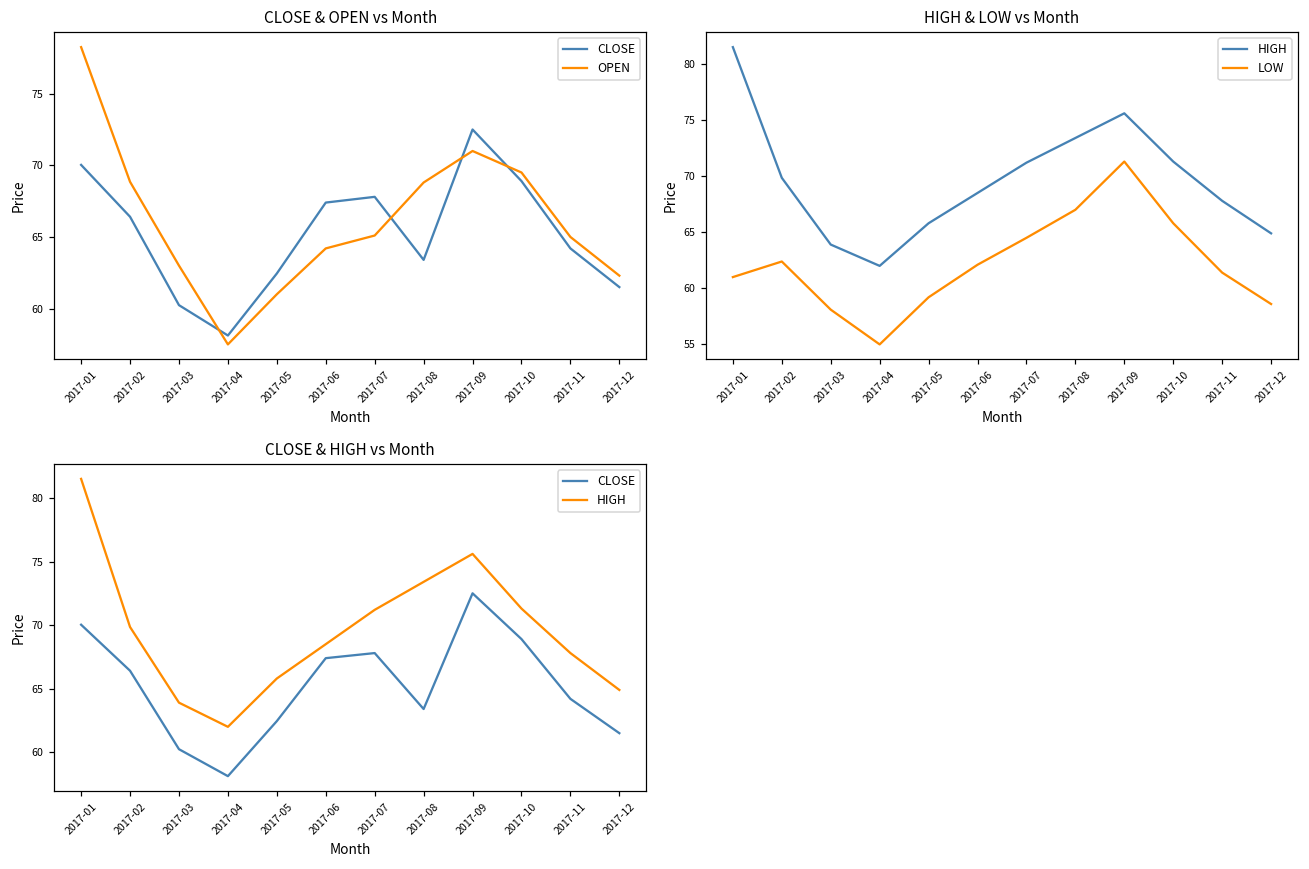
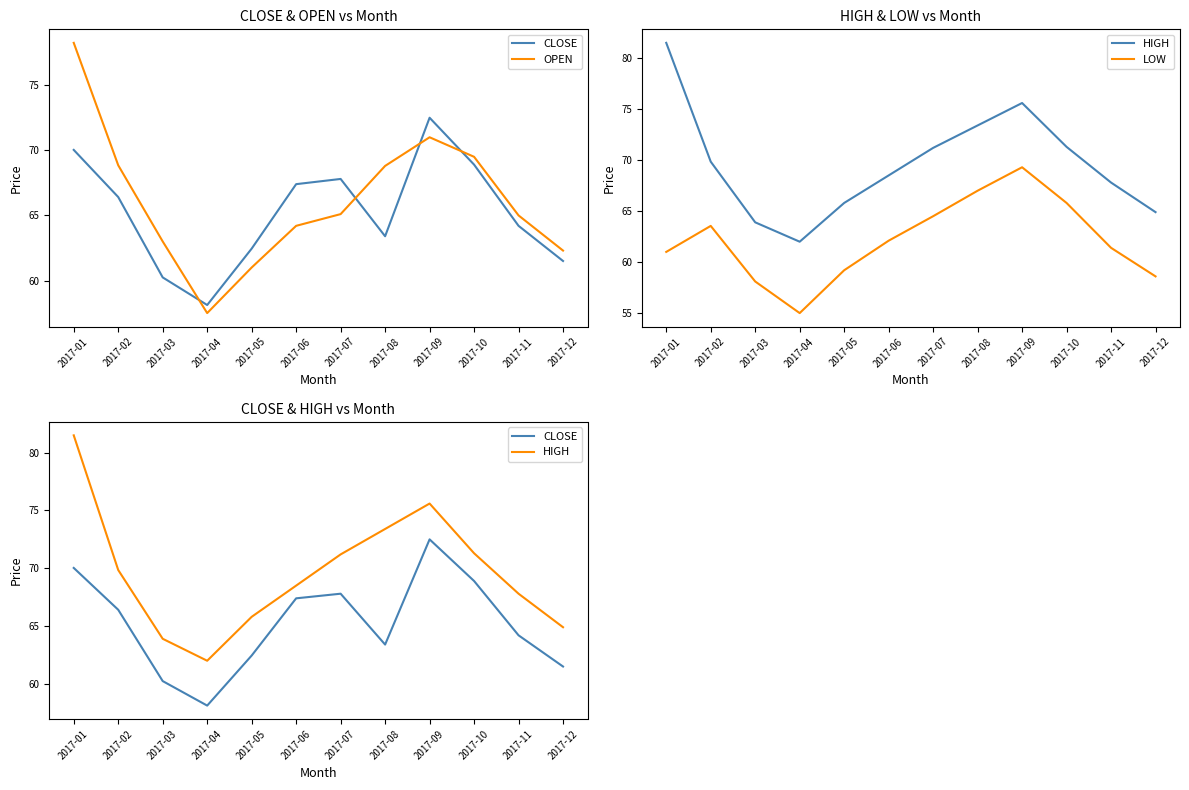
  {
    "CLOSE & OPEN vs Month": {
      "CLOSE": {
        "2017-01": 70.0,
        "2017-02": 66.4,
        "2017-03": 60.2,
        "2017-04": 58.1,
        "2017-05": 62.5,
        "2017-06": 67.4,
        "2017-07": 67.8,
        "2017-08": 63.4,
        "2017-09": 72.5,
        "2017-10": 68.9,
        "2017-11": 64.2,
        "2017-12": 61.5
      },
      "OPEN": {
        "2017-01": 78.3,
        "2017-02": 68.9,
        "2017-03": 63.0,
        "2017-04": 57.5,
        "2017-05": 61.0,
        "2017-06": 64.2,
        "2017-07": 65.1,
        "2017-08": 68.8,
        "2017-09": 71.0,
        "2017-10": 69.5,
        "2017-11": 65.0,
        "2017-12": 62.3
      }
    },
    "HIGH & LOW vs Month": {
      "LOW": {
        "2017-01": 61.0,
-       "2017-02": 62.4,
+       "2017-02": 63.6,
        "2017-03": 58.1,
        "2017-04": 55.0,
        "2017-05": 59.2,
        "2017-06": 62.1,
        "2017-07": 64.5,
        "2017-08": 67.0,
-       "2017-09": 71.3,
+       "2017-09": 69.3,
        "2017-10": 65.8,
        "2017-11": 61.4,
        "2017-12": 58.6
      }
    },
    "CLOSE & HIGH vs Month": {
      "CLOSE": {
        "2017-01": 70.0,
        "2017-02": 66.4,
        "2017-03": 60.2,
        "2017-04": 58.1,
        "2017-05": 62.5,
        "2017-06": 67.4,
        "2017-07": 67.8,
        "2017-08": 63.4,
        "2017-09": 72.5,
        "2017-10": 68.9,
        "2017-11": 64.2,
        "2017-12": 61.5
      },
      "HIGH": {
        "2017-01": 81.5,
        "2017-02": 69.9,
        "2017-03": 63.9,
        "2017-04": 62.0,
        "2017-05": 65.8,
        "2017-06": 68.5,
        "2017-07": 71.2,
        "2017-08": 73.4,
        "2017-09": 75.6,
        "2017-10": 71.3,
        "2017-11": 67.8,
        "2017-12": 64.9
      }
    }
  }
